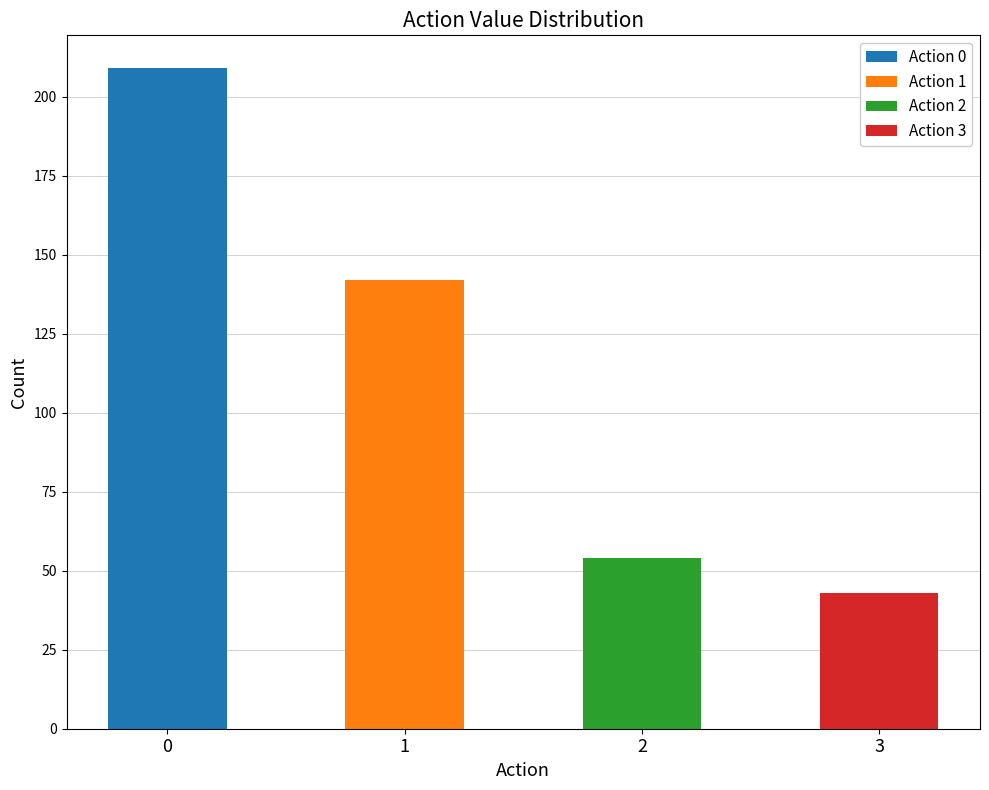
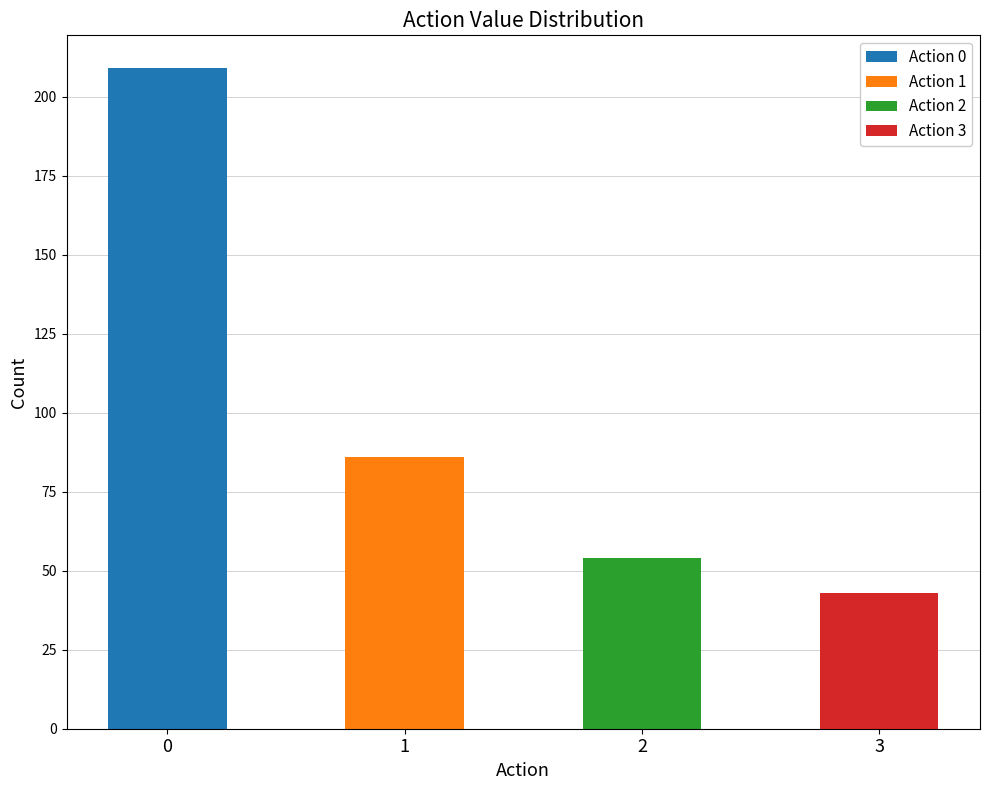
  {
    "0": 209,
-   "1": 142,
+   "1": 86,
    "2": 54,
    "3": 43
  }
